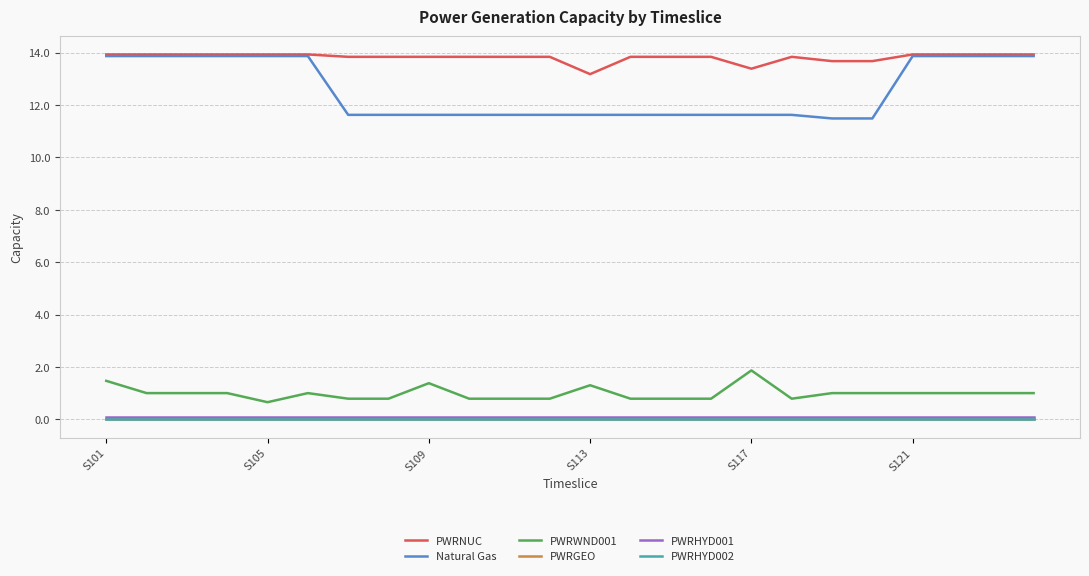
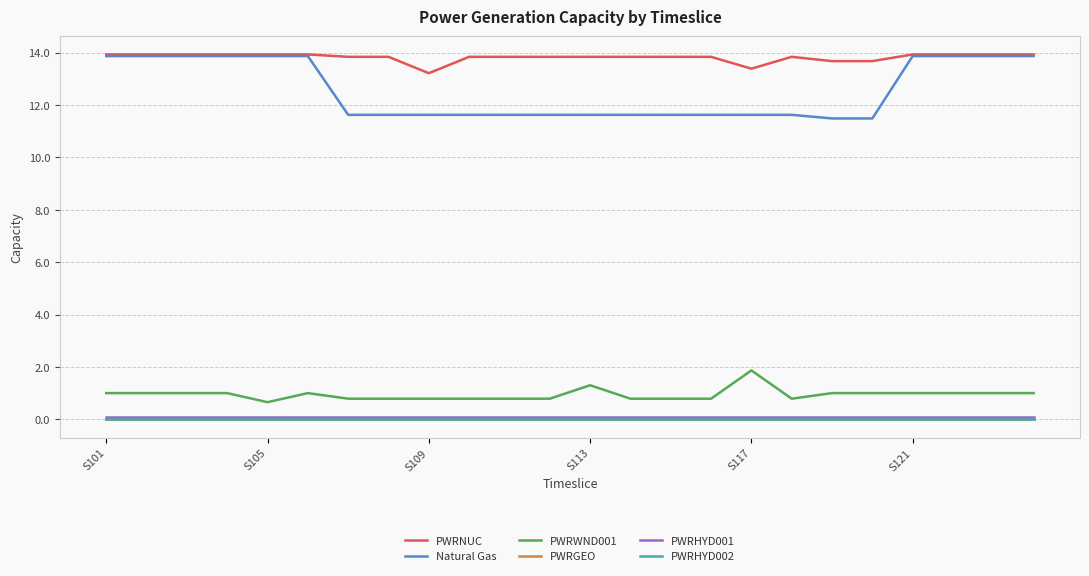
  {
    "PWRNUC": {
-     "S109": 13.8,
-     "S113": 13.2,
+     "S109": 13.2,
+     "S113": 13.8,
      "S117": 13.4
    },
    "PWRWND001": {
-     "S101": 1.5,
+     "S101": 1.0,
      "S105": 0.7,
-     "S109": 1.4,
+     "S109": 0.8,
      "S113": 1.3,
      "S117": 1.9,
      "S121": 1.0
    }
  }
